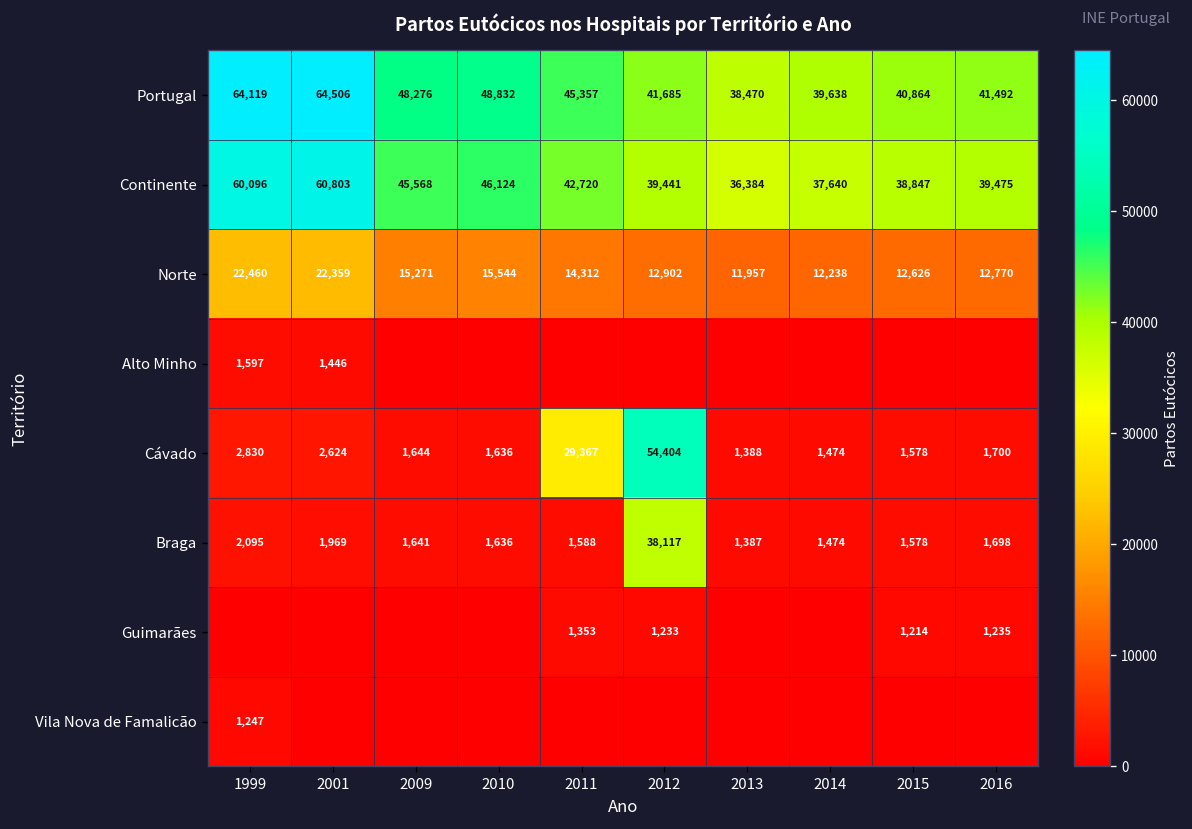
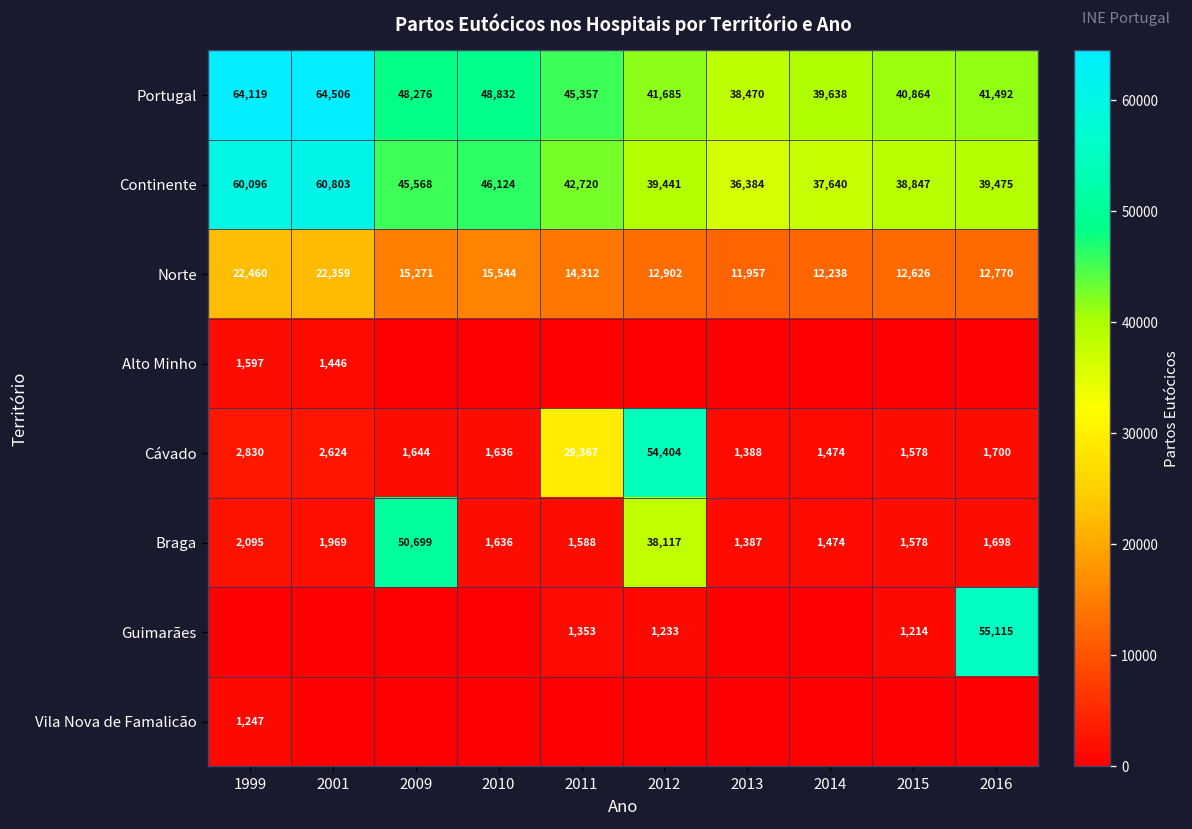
  {
    "Portugal": {
      "1999": "64,119",
      "2001": "64,506",
      "2009": "48,276",
      "2010": "48,832",
      "2011": "45,357",
      "2012": "41,685",
      "2013": "38,470",
      "2014": "39,638",
      "2015": "40,864",
      "2016": "41,492"
    },
    "Continente": {
      "1999": "60,096",
      "2001": "60,803",
      "2009": "45,568",
      "2010": "46,124",
      "2011": "42,720",
      "2012": "39,441",
      "2013": "36,384",
      "2014": "37,640",
      "2015": "38,847",
      "2016": "39,475"
    },
    "Norte": {
      "1999": "22,460",
      "2001": "22,359",
      "2009": "15,271",
      "2010": "15,544",
      "2011": "14,312",
      "2012": "12,902",
      "2013": "11,957",
      "2014": "12,238",
      "2015": "12,626",
      "2016": "12,770"
    },
    "Alto Minho": {
      "1999": "1,597",
      "2001": "1,446"
    },
    "Cávado": {
      "1999": "2,830",
      "2001": "2,624",
      "2009": "1,644",
      "2010": "1,636",
      "2011": "29,367",
      "2012": "54,404",
      "2013": "1,388",
      "2014": "1,474",
      "2015": "1,578",
      "2016": "1,700"
    },
    "Braga": {
      "1999": "2,095",
      "2001": "1,969",
-     "2009": "1,641",
+     "2009": "50,699",
      "2010": "1,636",
      "2011": "1,588",
      "2012": "38,117",
      "2013": "1,387",
      "2014": "1,474",
      "2015": "1,578",
      "2016": "1,698"
    },
    "Guimarães": {
      "2011": "1,353",
      "2012": "1,233",
      "2015": "1,214",
-     "2016": "1,235"
+     "2016": "55,115"
    },
    "Vila Nova de Famalicão": {
      "1999": "1,247"
    }
  }
